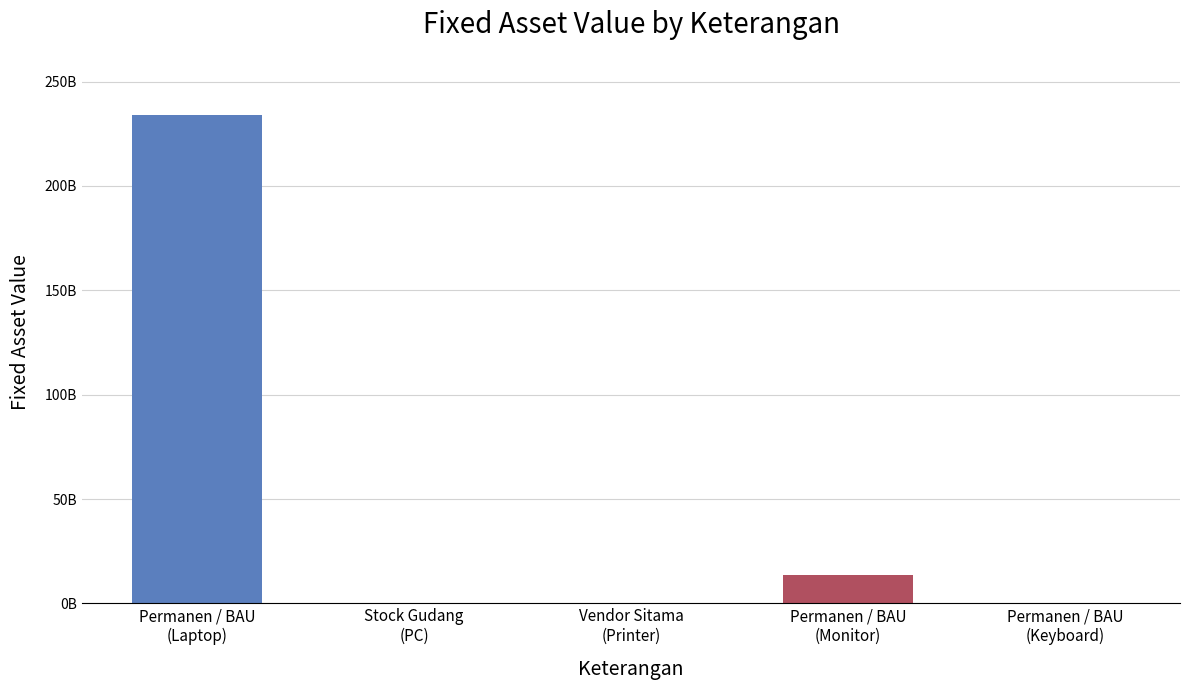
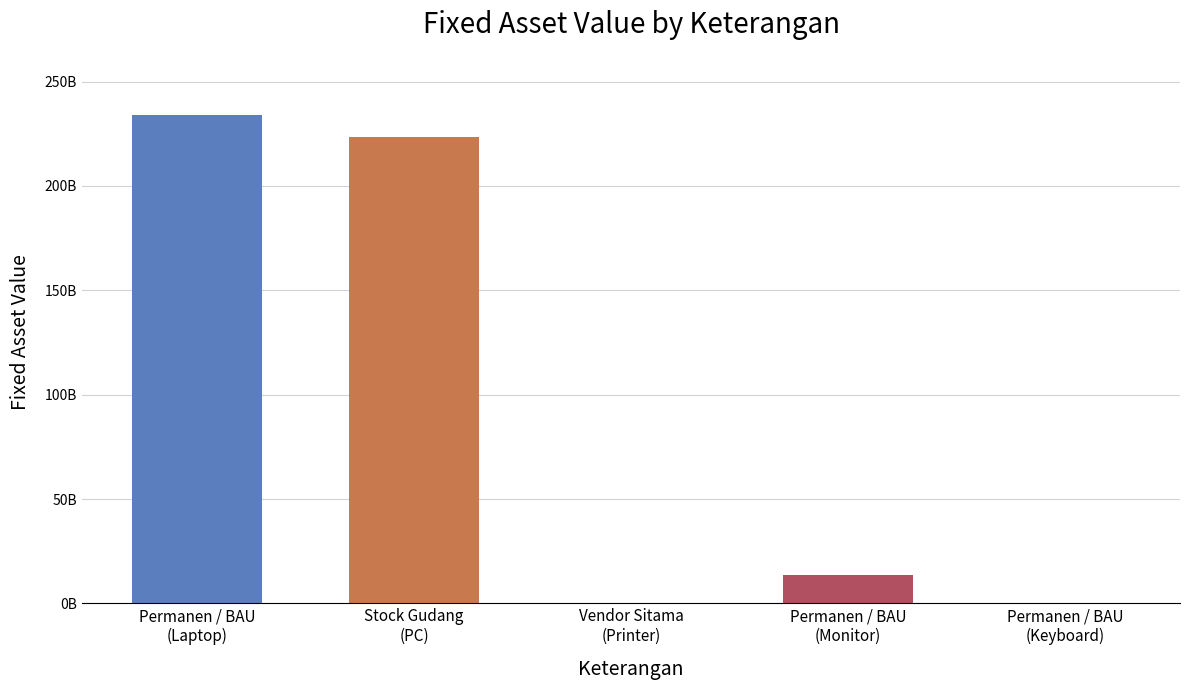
  {
    "Permanen / BAU (Laptop)": 234000000000,
-   "Stock Gudang (PC)": 0,
+   "Stock Gudang (PC)": 223000000000,
    "Permanen / BAU (Monitor)": 14000000000
  }
